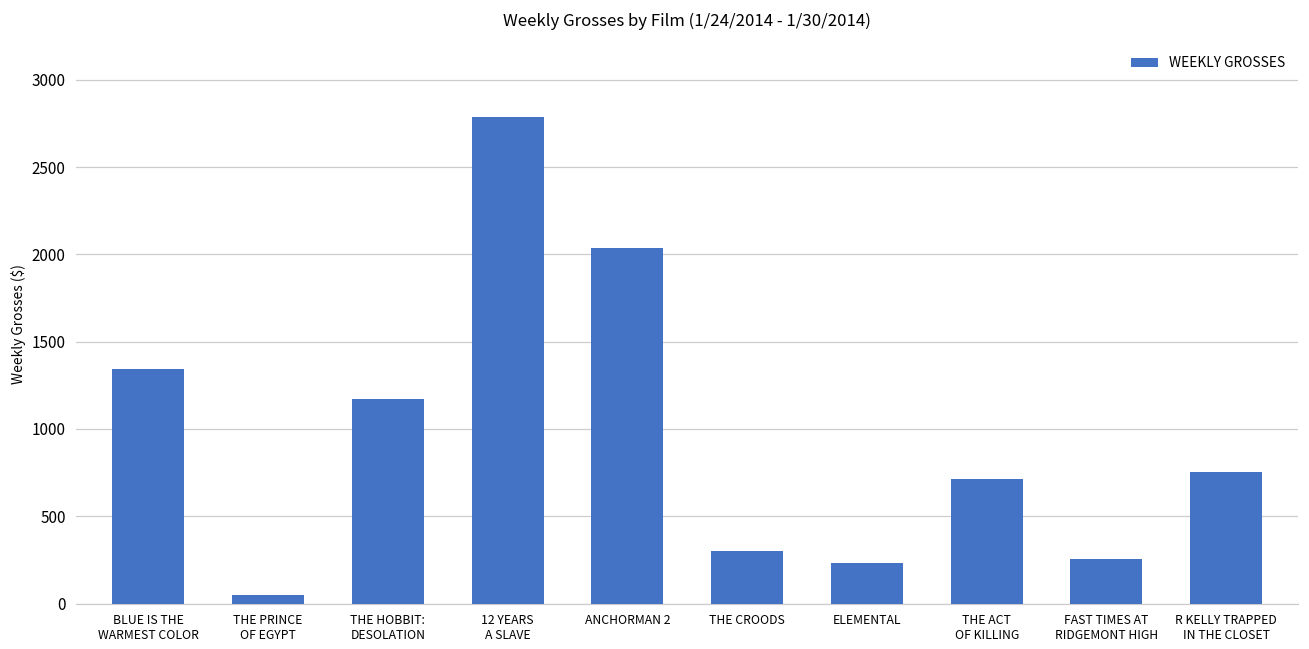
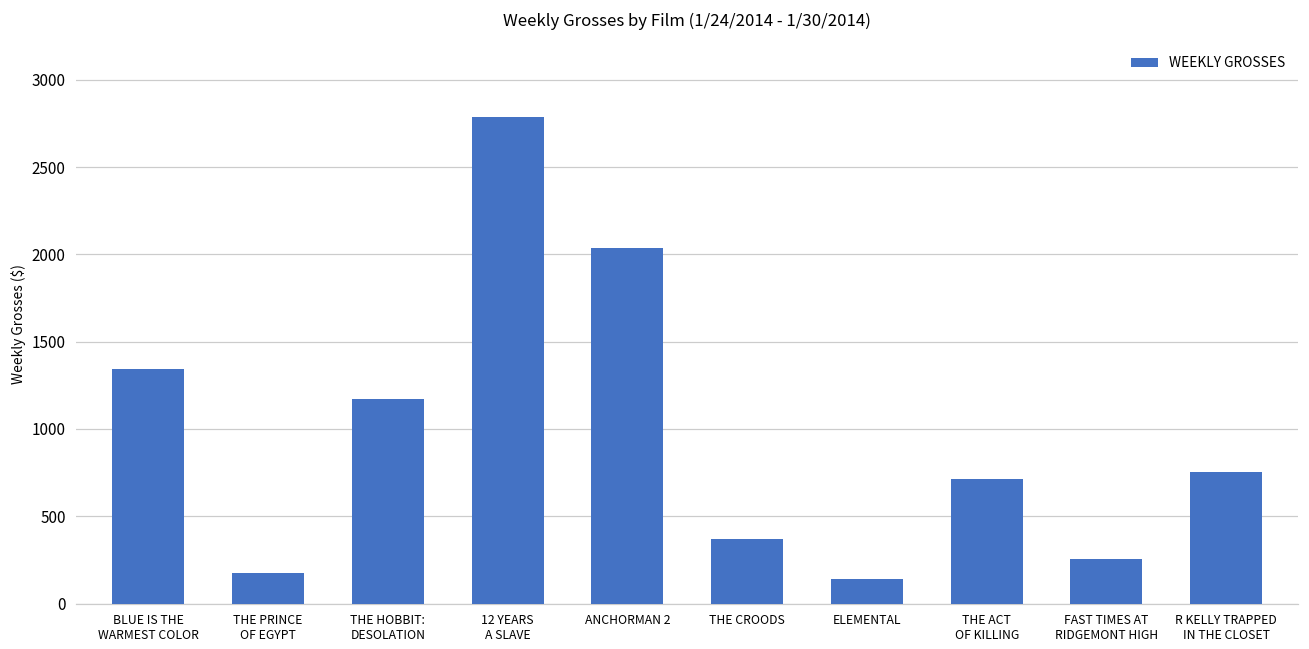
  {
    "BLUE IS THE WARMEST COLOR": 1340,
-   "THE PRINCE OF EGYPT": 50,
+   "THE PRINCE OF EGYPT": 180,
    "THE HOBBIT: DESOLATION": 1170,
    "12 YEARS A SLAVE": 2790,
    "ANCHORMAN 2": 2030,
-   "THE CROODS": 300,
-   "ELEMENTAL": 230,
+   "THE CROODS": 370,
+   "ELEMENTAL": 140,
    "THE ACT OF KILLING": 710,
    "FAST TIMES AT RIDGEMONT HIGH": 250,
    "R KELLY TRAPPED IN THE CLOSET": 750
  }
